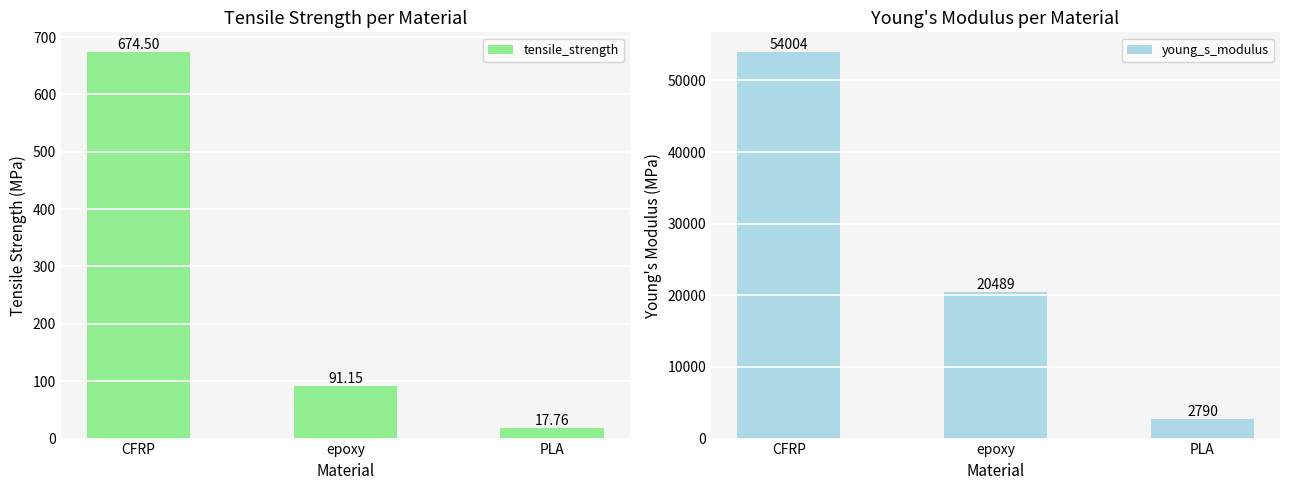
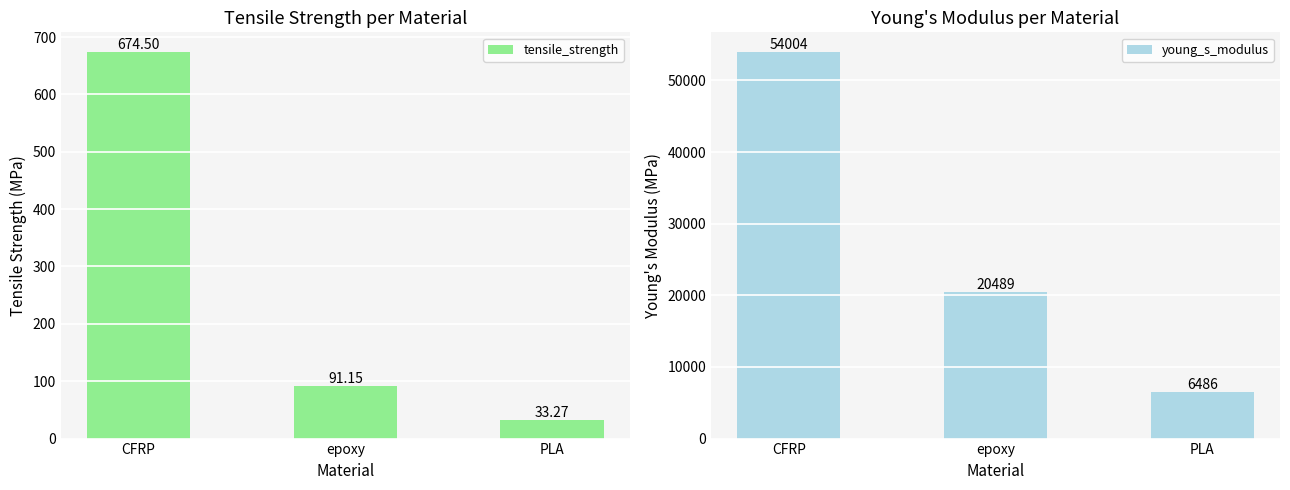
  {
    "Tensile Strength per Material": {
      "CFRP": 674.50,
      "epoxy": 91.15,
-     "PLA": 17.76
+     "PLA": 33.27
    },
    "Young's Modulus per Material": {
      "CFRP": 54004,
      "epoxy": 20489,
-     "PLA": 2790
+     "PLA": 6486
    }
  }
